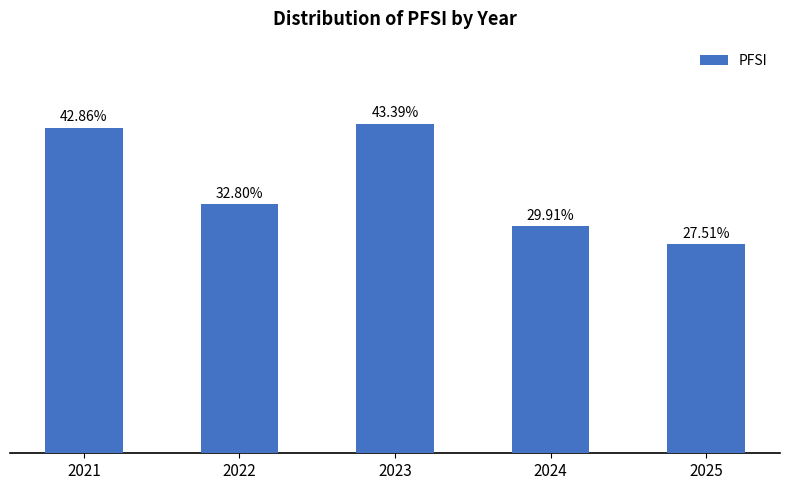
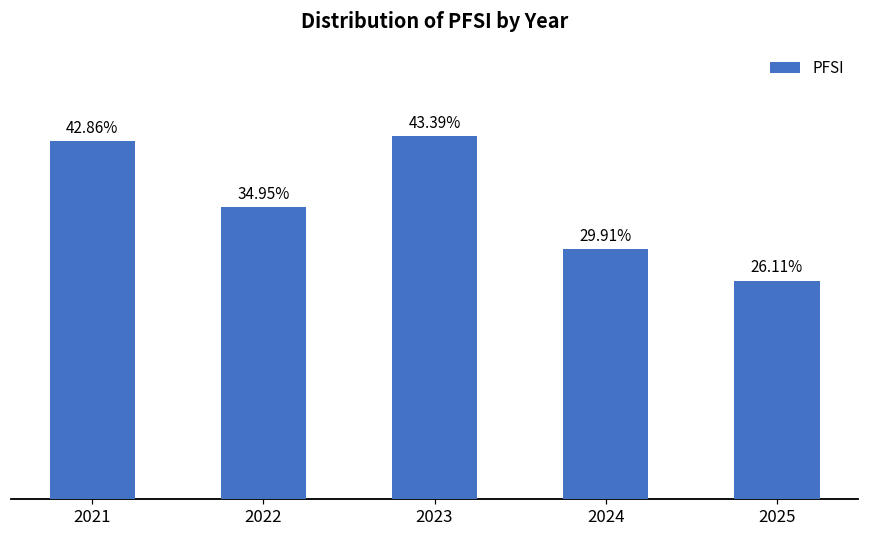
  {
    "2021": "42.86%",
-   "2022": "32.80%",
+   "2022": "34.95%",
    "2023": "43.39%",
    "2024": "29.91%",
-   "2025": "27.51%"
+   "2025": "26.11%"
  }
